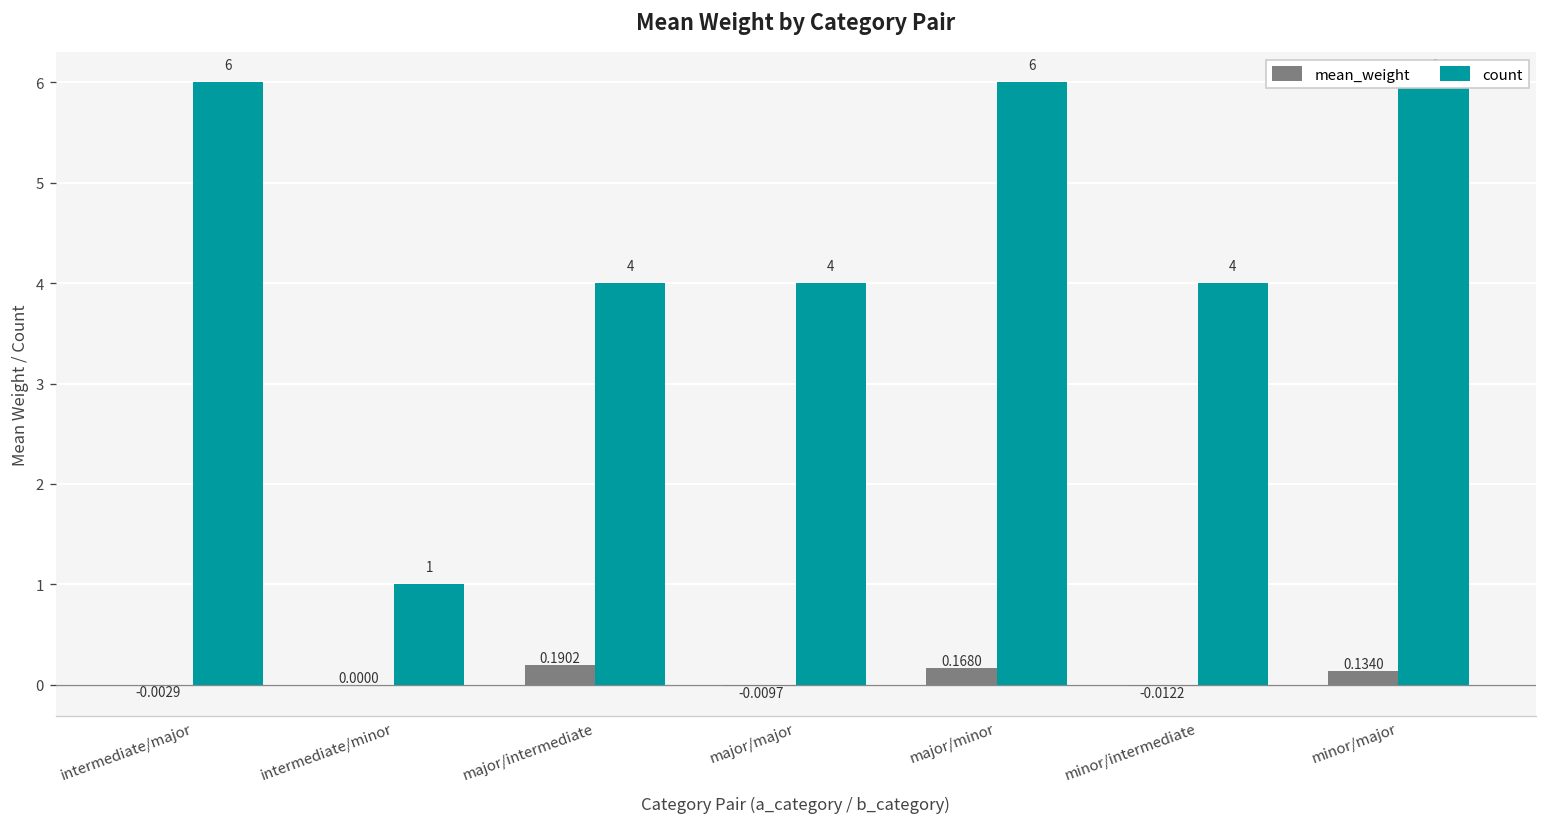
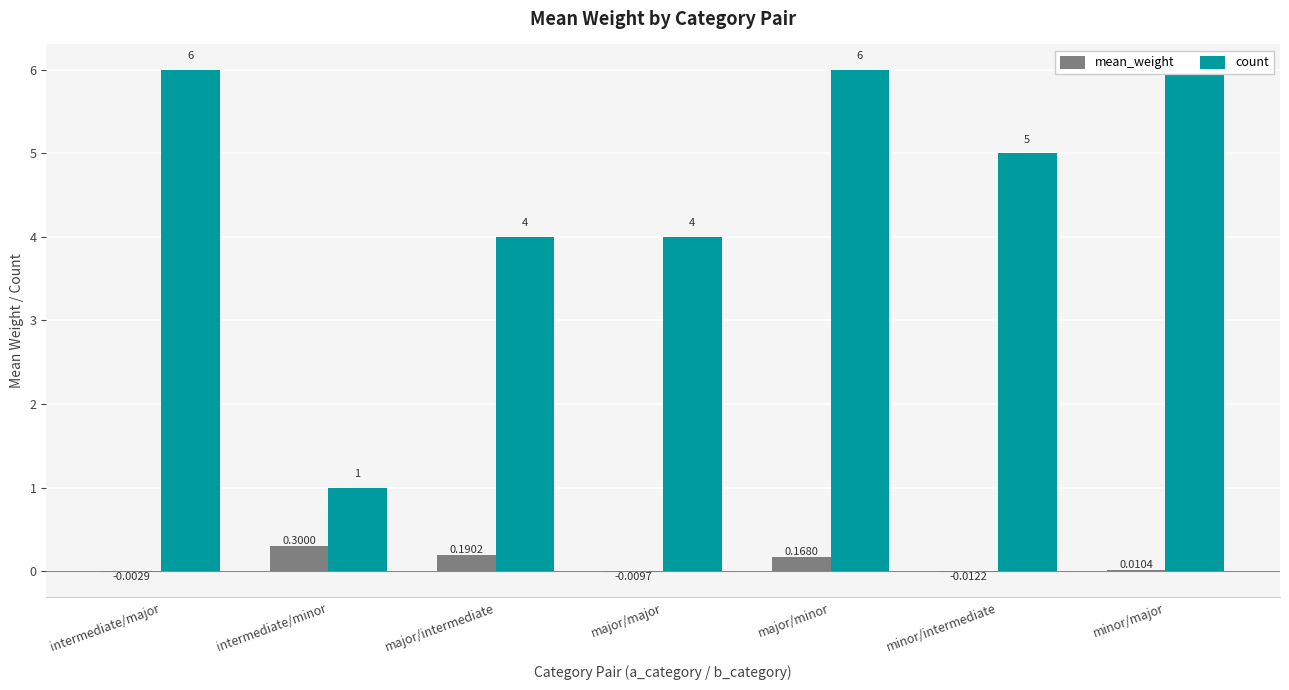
  {
    "mean_weight": {
      "intermediate/major": -0.0029,
-     "intermediate/minor": 0.0000,
+     "intermediate/minor": 0.3000,
      "major/intermediate": 0.1902,
      "major/major": -0.0097,
      "major/minor": 0.1680,
      "minor/intermediate": -0.0122,
-     "minor/major": 0.1340
+     "minor/major": 0.0104
    },
    "count": {
      "intermediate/major": 6,
      "intermediate/minor": 1,
      "major/intermediate": 4,
      "major/major": 4,
      "major/minor": 6,
-     "minor/intermediate": 4
+     "minor/intermediate": 5
    }
  }
